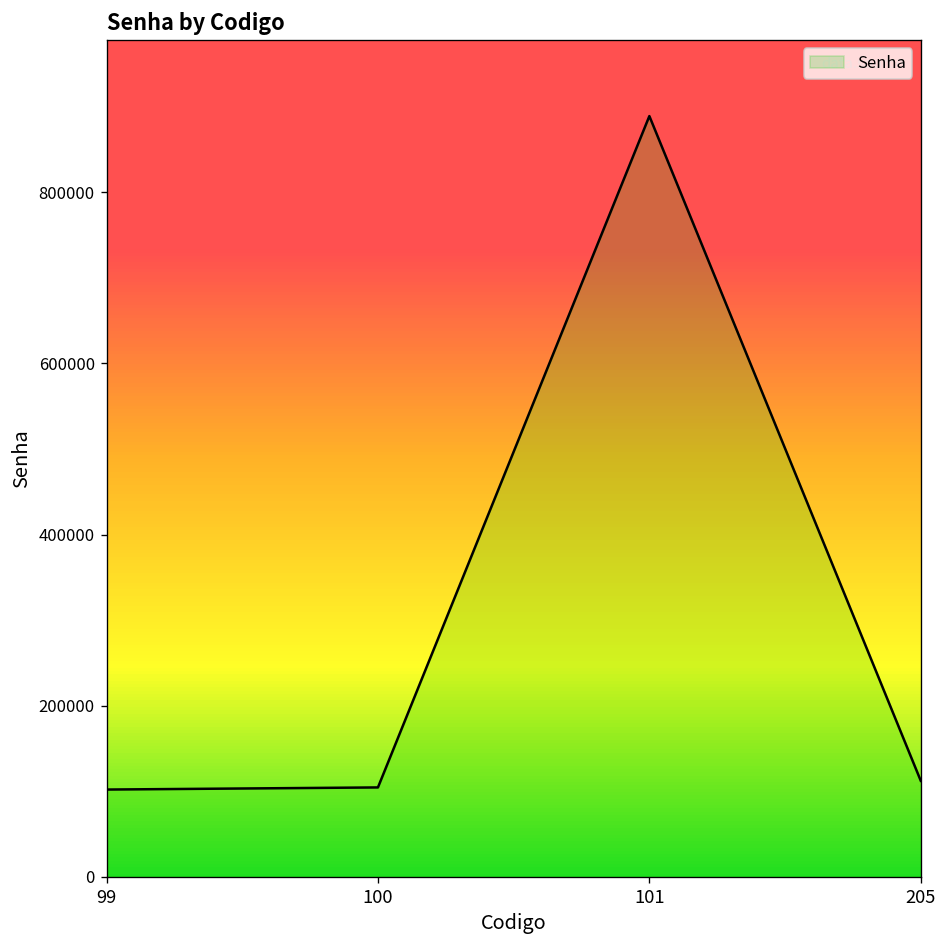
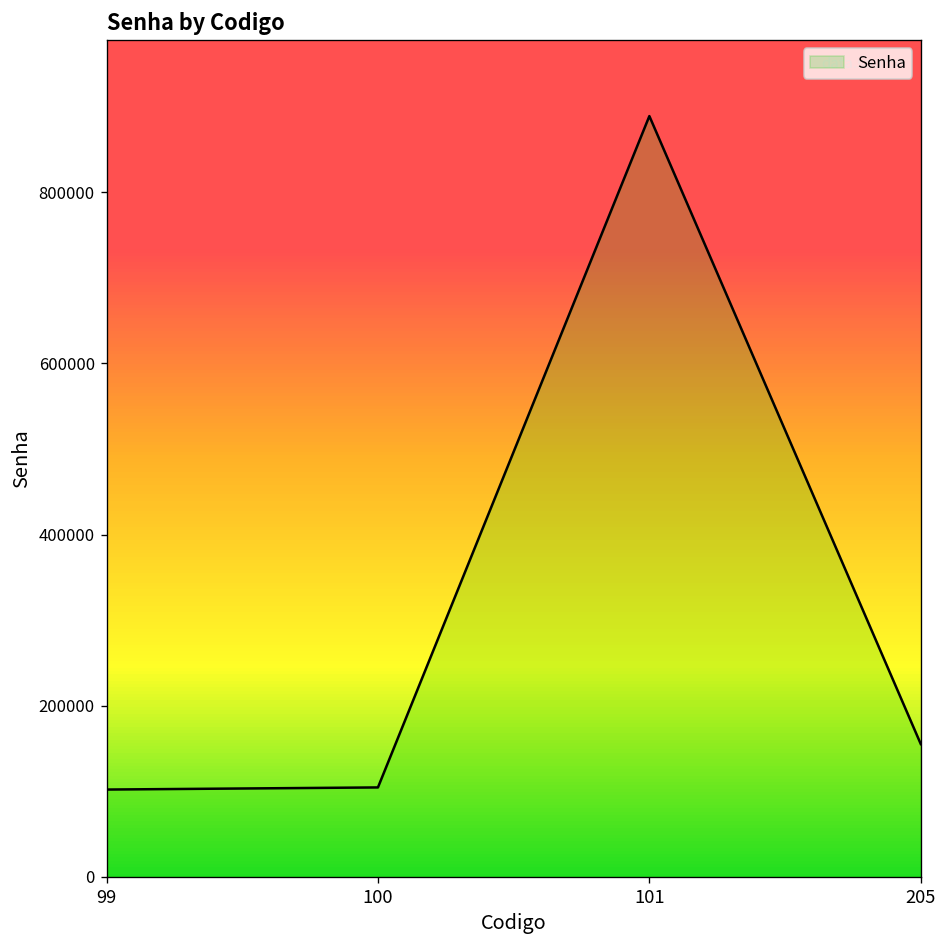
  {
    "99": 100000,
    "100": 100000,
    "101": 890000,
-   "205": 110000
+   "205": 160000
  }
